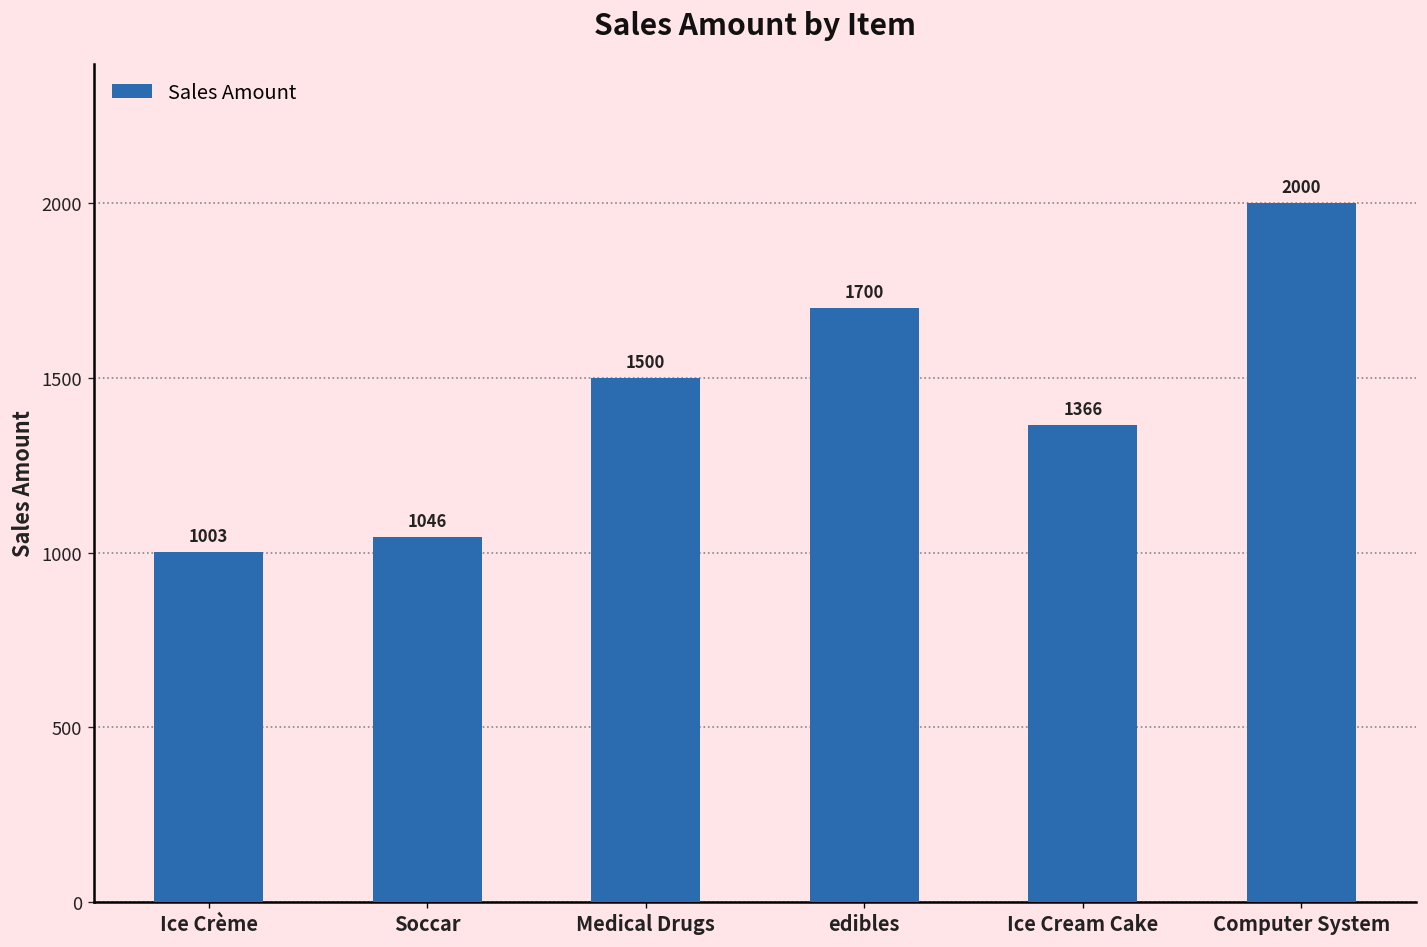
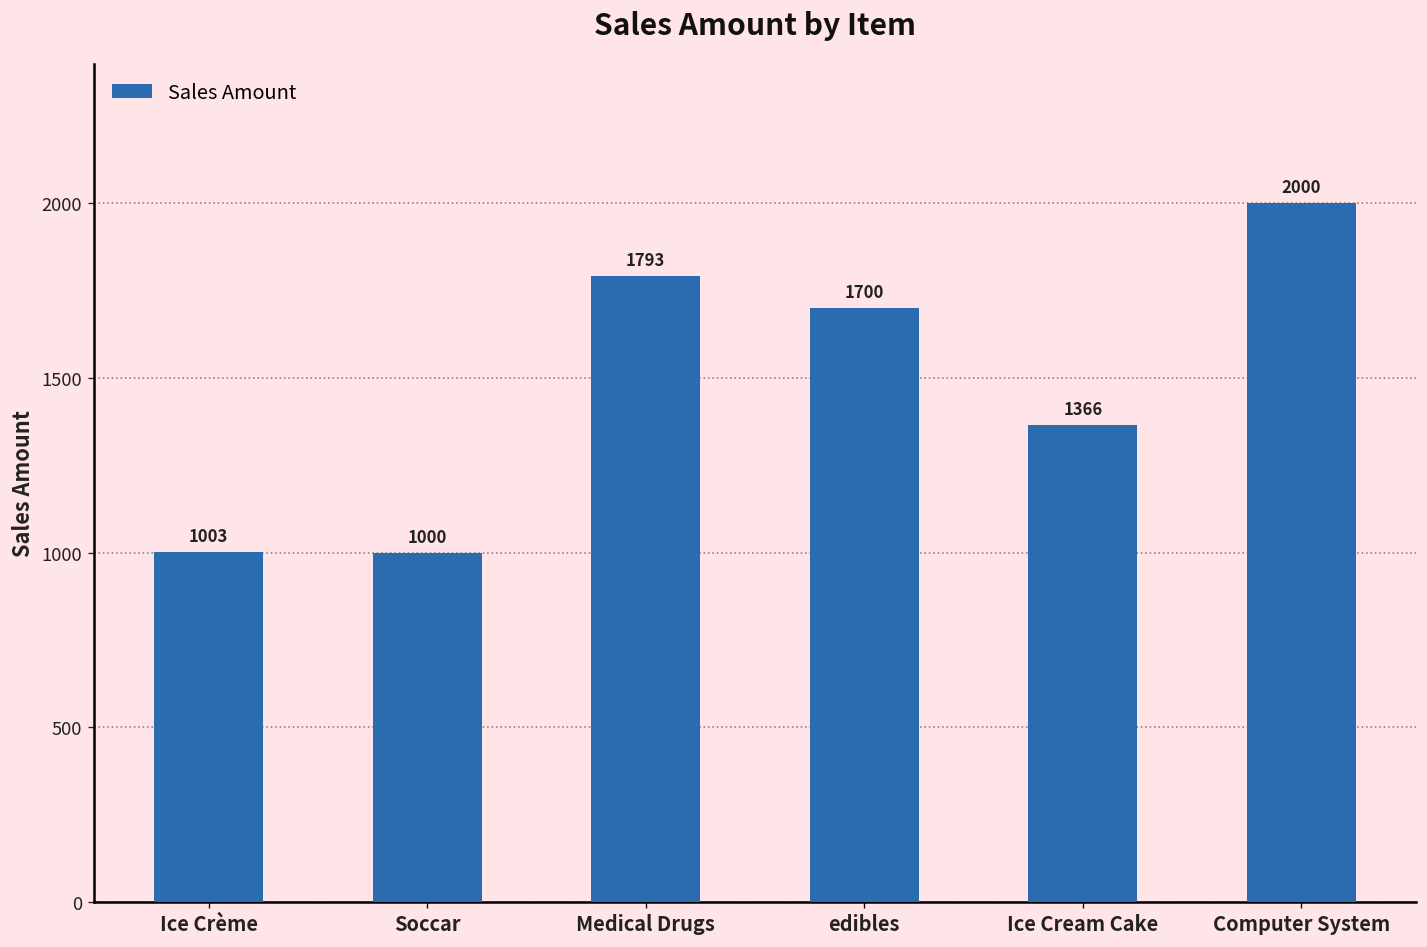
  {
    "Ice Crème": 1003,
-   "Soccar": 1046,
-   "Medical Drugs": 1500,
+   "Soccar": 1000,
+   "Medical Drugs": 1793,
    "edibles": 1700,
    "Ice Cream Cake": 1366,
    "Computer System": 2000
  }
